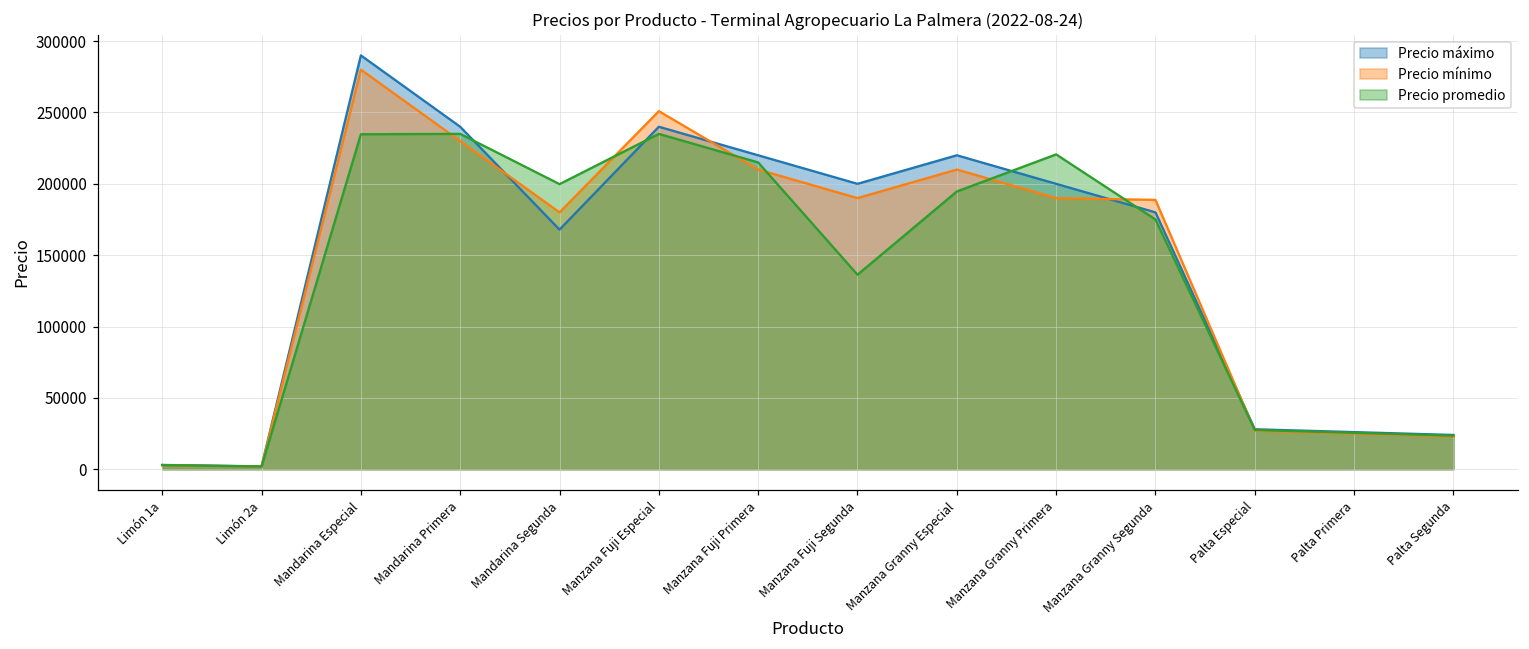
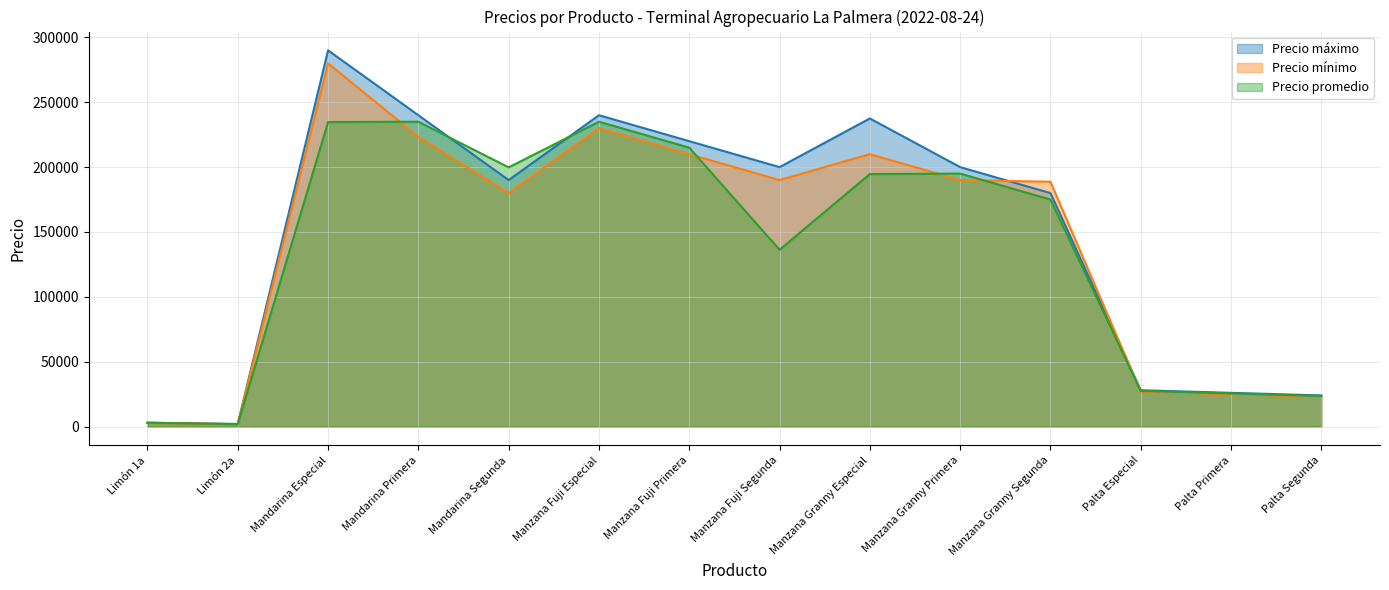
  {
    "Precio máximo": {
      "Mandarina Especial": 290000,
      "Mandarina Primera": 240000,
-     "Mandarina Segunda": 168000,
+     "Mandarina Segunda": 190000,
      "Manzana Fuji Especial": 240000,
      "Manzana Fuji Primera": 220000,
      "Manzana Fuji Segunda": 200000,
-     "Manzana Granny Especial": 220000,
+     "Manzana Granny Especial": 238000,
      "Manzana Granny Primera": 200000,
      "Manzana Granny Segunda": 180000
    },
    "Precio mínimo": {
      "Mandarina Especial": 280000,
-     "Mandarina Primera": 230000,
+     "Mandarina Primera": 223000,
      "Mandarina Segunda": 180000,
-     "Manzana Fuji Especial": 251000,
+     "Manzana Fuji Especial": 230000,
      "Manzana Fuji Primera": 210000,
      "Manzana Fuji Segunda": 190000,
      "Manzana Granny Especial": 210000,
      "Manzana Granny Primera": 190000,
      "Manzana Granny Segunda": 189000
    },
    "Precio promedio": {
      "Mandarina Especial": 235000,
      "Mandarina Primera": 235000,
      "Mandarina Segunda": 200000,
      "Manzana Fuji Especial": 235000,
      "Manzana Fuji Primera": 215000,
      "Manzana Fuji Segunda": 136000,
      "Manzana Granny Especial": 195000,
-     "Manzana Granny Primera": 221000,
+     "Manzana Granny Primera": 195000,
      "Manzana Granny Segunda": 175000
    }
  }
